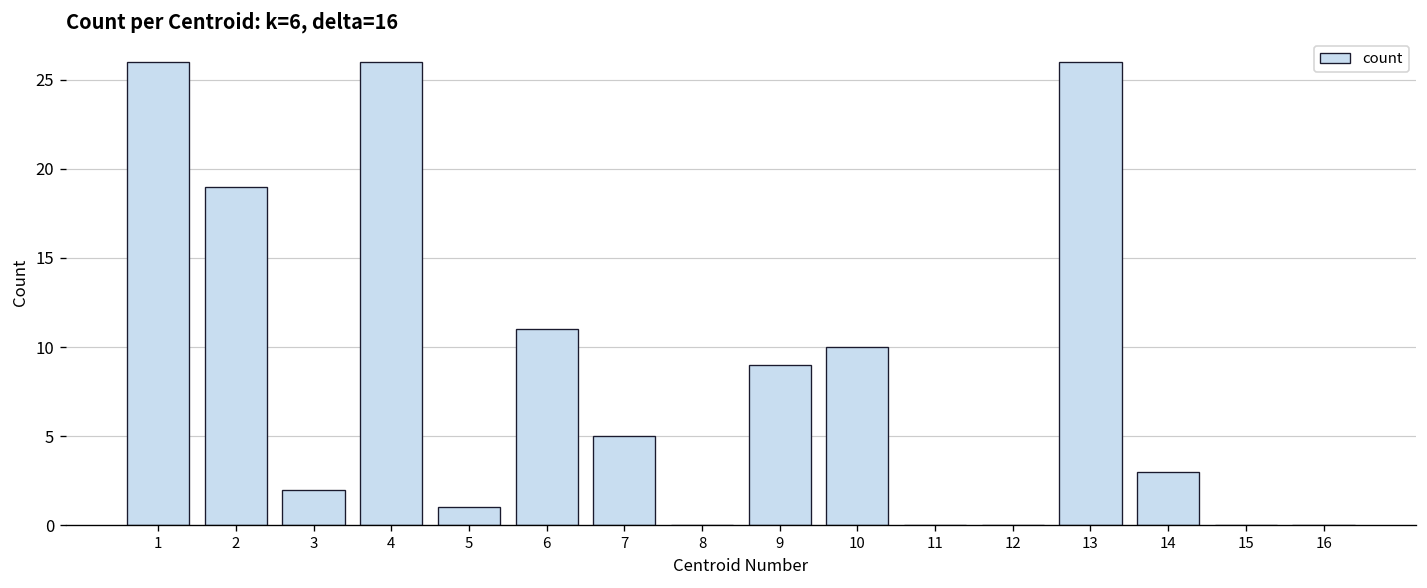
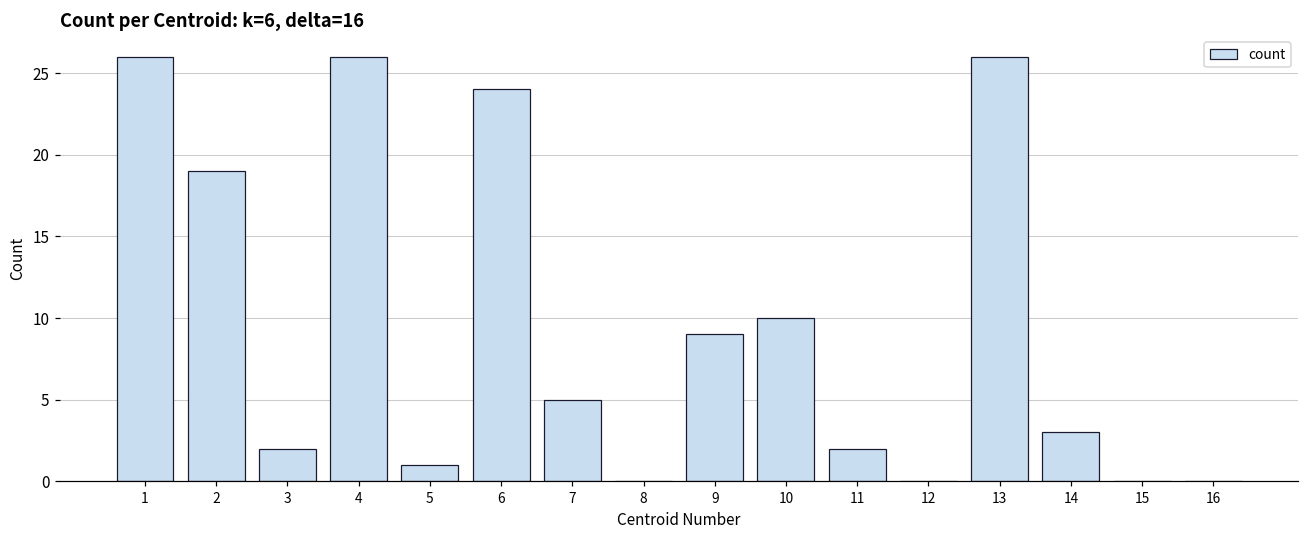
  {
    "1": 26,
    "2": 19,
    "3": 2,
    "4": 26,
    "5": 1,
-   "6": 11,
+   "6": 24,
    "7": 5,
    "8": 0,
    "9": 9,
    "10": 10,
-   "11": 0,
+   "11": 2,
    "12": 0,
    "13": 26,
    "14": 3,
    "15": 0,
    "16": 0
  }
